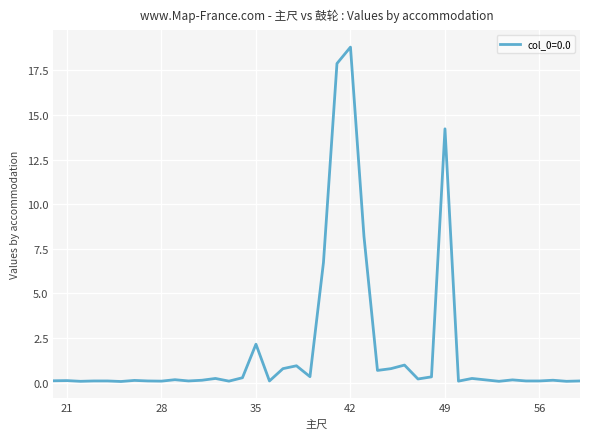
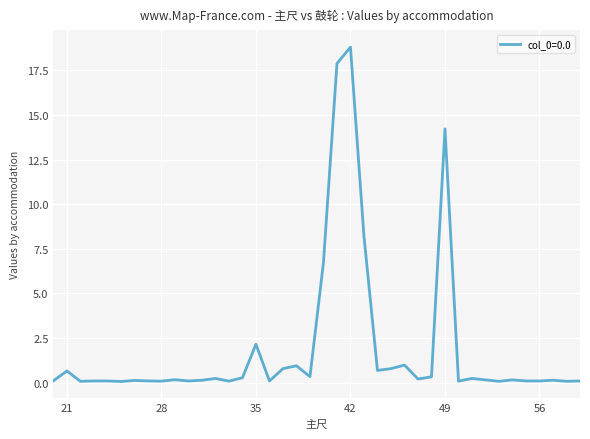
  {
-   "21": 0.1,
+   "21": 0.7,
    "28": 0.1,
    "35": 2.2,
    "42": 18.8,
    "49": 14.2,
    "56": 0.1
  }
